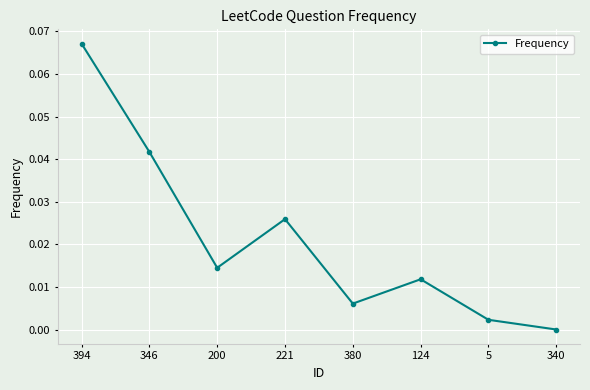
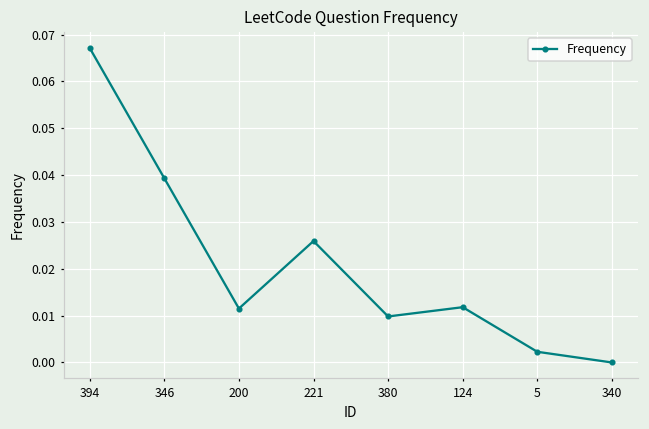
  {
    "394": 0.067,
-   "346": 0.042,
-   "200": 0.014,
+   "346": 0.039,
+   "200": 0.012,
    "221": 0.026,
-   "380": 0.006,
+   "380": 0.010,
    "124": 0.012,
    "5": 0.002,
    "340": 0.000
  }
